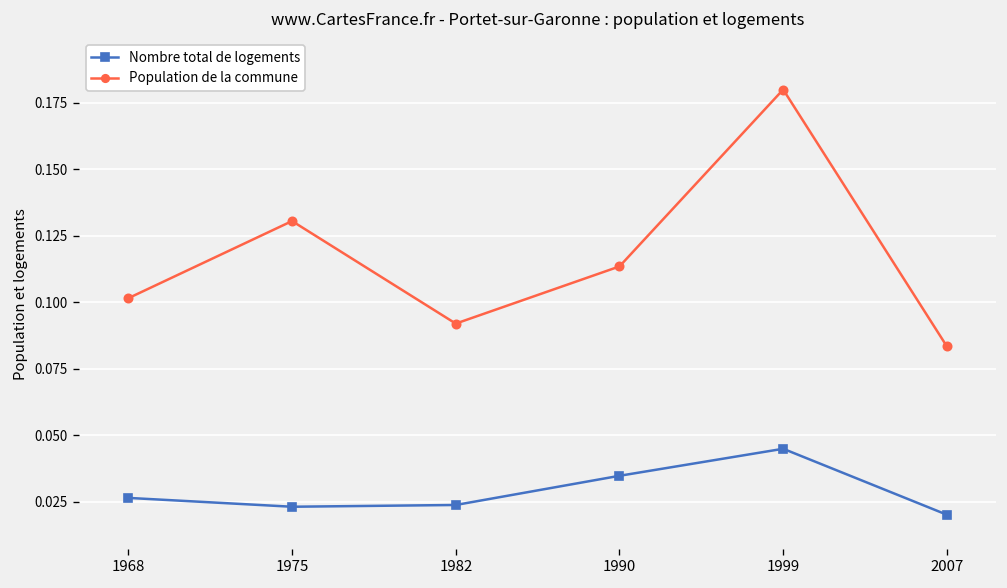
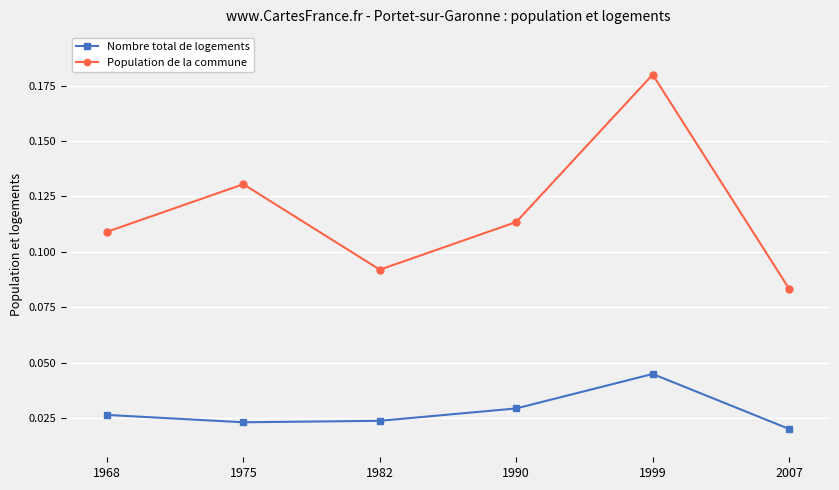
  {
    "Nombre total de logements": {
      "1968": 0.026,
      "1975": 0.023,
      "1982": 0.024,
-     "1990": 0.035,
+     "1990": 0.029,
      "1999": 0.045,
      "2007": 0.020
    },
    "Population de la commune": {
-     "1968": 0.102,
+     "1968": 0.109,
      "1975": 0.131,
      "1982": 0.092,
      "1990": 0.113,
      "1999": 0.180,
      "2007": 0.083
    }
  }
